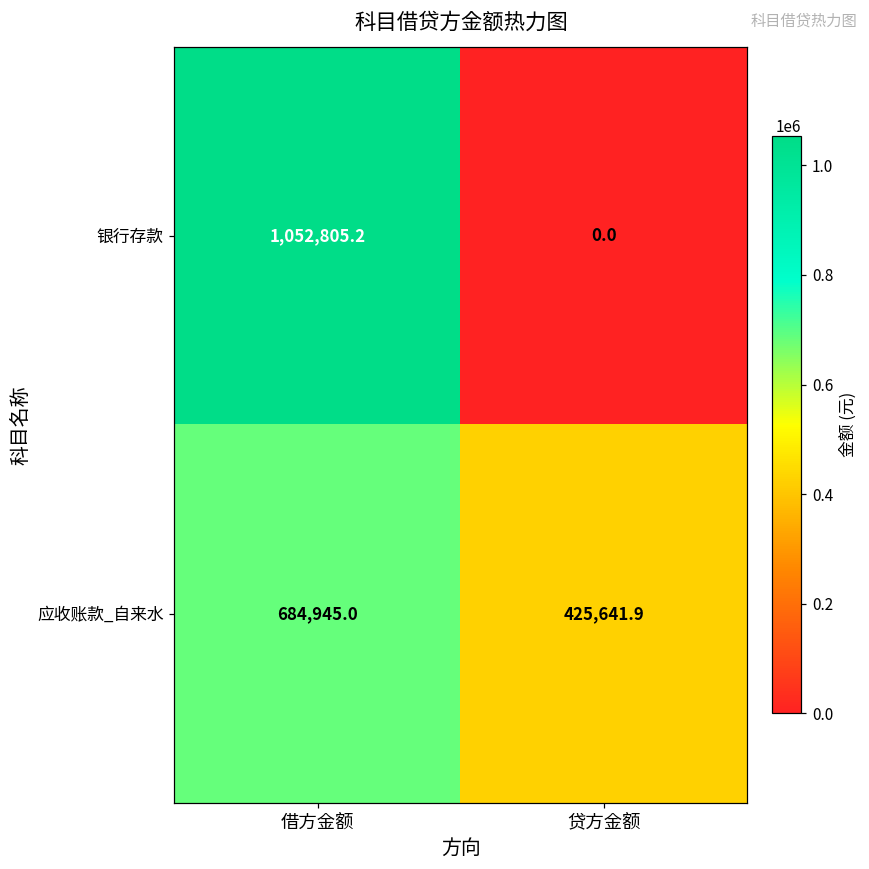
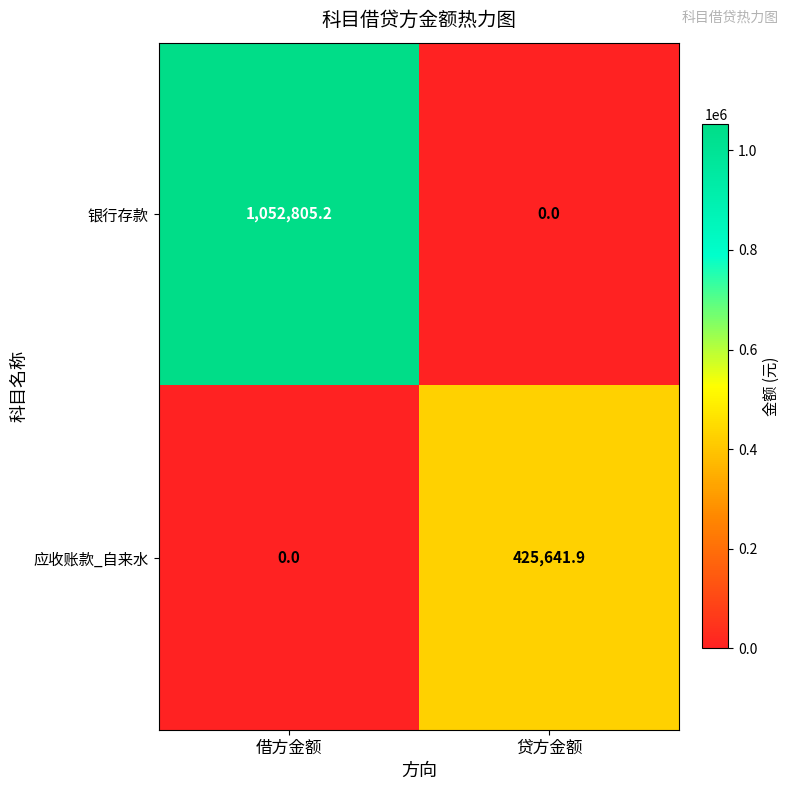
  {
    "银行存款": {
      "借方金额": "1,052,805.2",
      "贷方金额": "0.0"
    },
    "应收账款_自来水": {
-     "借方金额": "684,945.0",
+     "借方金额": "0.0",
      "贷方金额": "425,641.9"
    }
  }
